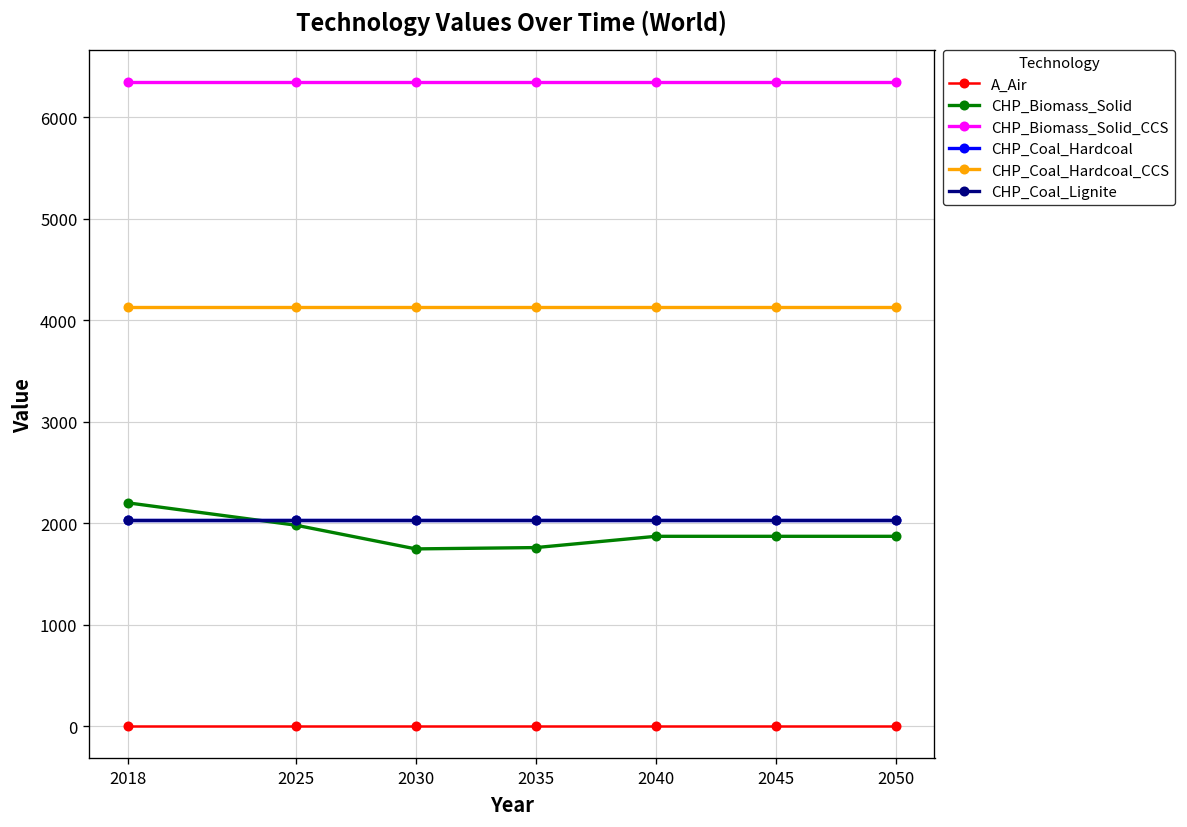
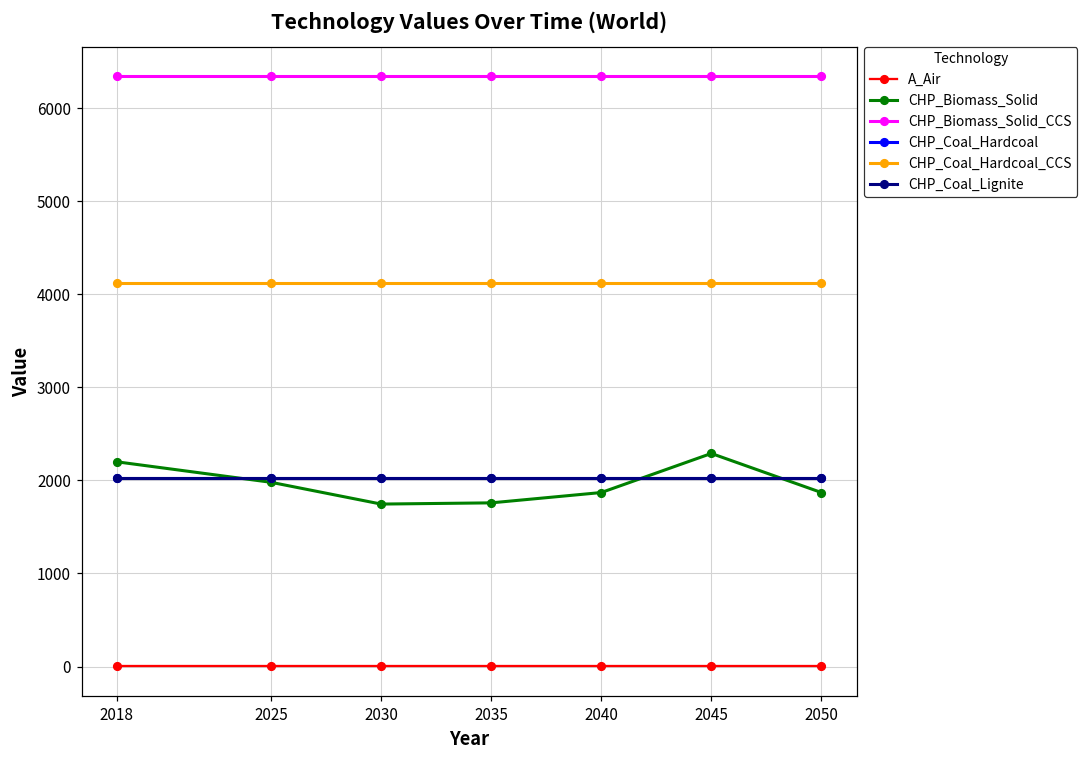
  {
    "A_Air": {
      "2018": 0,
      "2025": 0,
      "2030": 0,
      "2035": 0,
      "2040": 0,
      "2045": 0,
      "2050": 0
    },
    "CHP_Biomass_Solid": {
      "2018": 2200,
      "2025": 2000,
      "2030": 1700,
      "2035": 1800,
      "2040": 1900,
-     "2045": 1900,
+     "2045": 2300,
      "2050": 1900
    },
    "CHP_Biomass_Solid_CCS": {
      "2018": 6300,
      "2025": 6300,
      "2030": 6300,
      "2035": 6300,
      "2040": 6300,
      "2045": 6300,
      "2050": 6300
    },
    "CHP_Coal_Lignite": {
      "2018": 2000,
      "2025": 2000,
      "2030": 2000,
      "2035": 2000,
      "2040": 2000,
      "2045": 2000,
      "2050": 2000
    },
    "CHP_Coal_Hardcoal_CCS": {
      "2018": 4100,
      "2025": 4100,
      "2030": 4100,
      "2035": 4100,
      "2040": 4100,
      "2045": 4100,
      "2050": 4100
    }
  }
